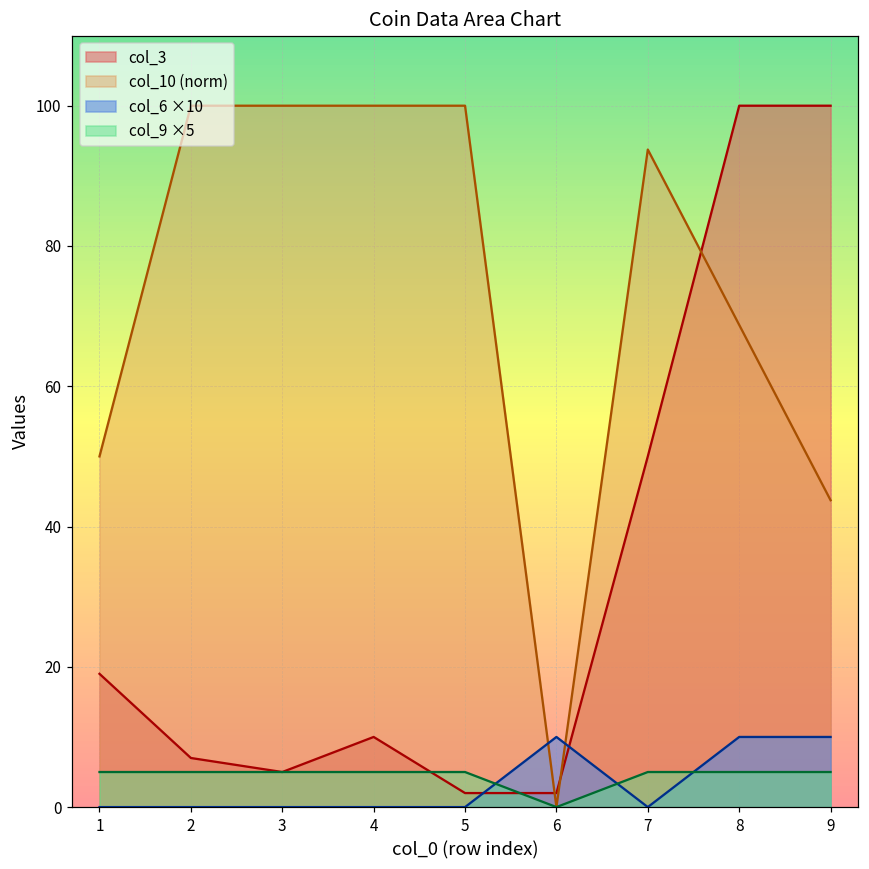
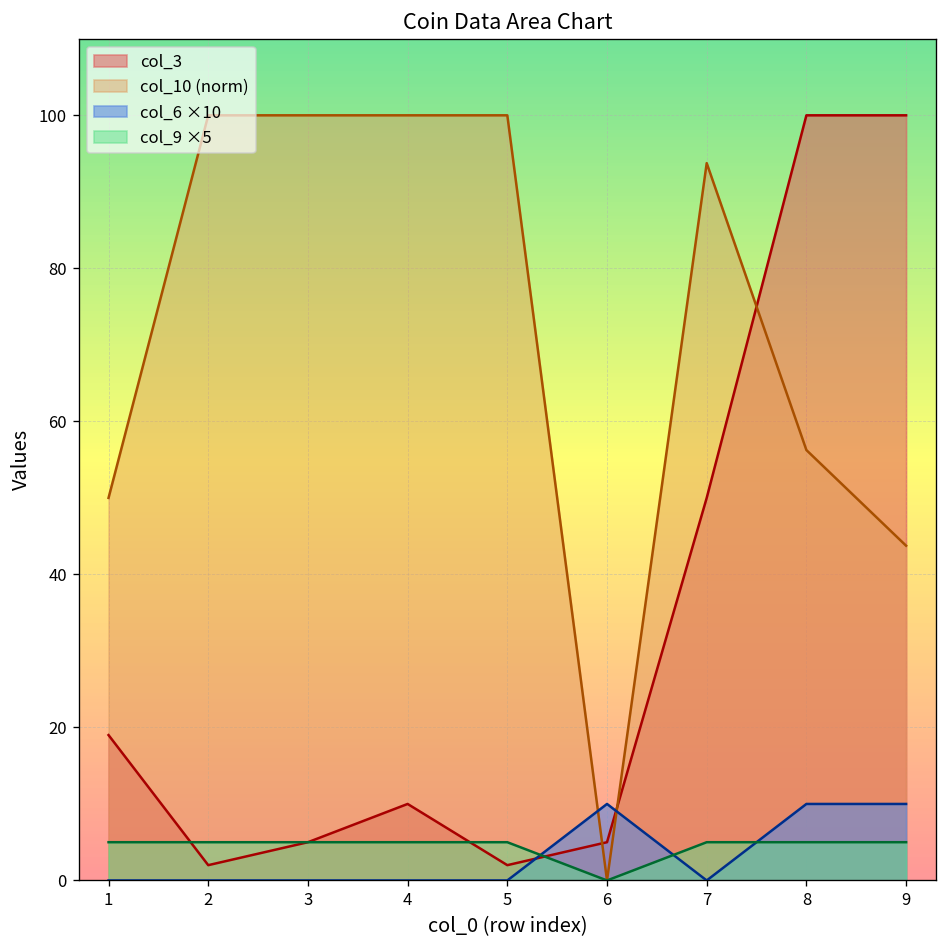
  {
    "col_3": {
      "1": 19,
-     "2": 7,
+     "2": 2,
      "4": 10,
      "5": 2,
-     "6": 2,
+     "6": 5,
      "7": 50,
      "8": 100,
      "9": 100
    },
    "col_10 (norm)": {
      "1": 50,
      "3": 100,
      "4": 100,
      "5": 100,
      "7": 94,
-     "8": 69,
+     "8": 56,
      "9": 44
    },
    "col_6 ×10": {
      "1": 0,
      "2": 0,
      "3": 0,
      "4": 0,
      "5": 0,
      "6": 10,
      "7": 0,
      "8": 10,
      "9": 10
    },
    "col_9 ×5": {
      "1": 5,
      "2": 5,
      "4": 5,
      "5": 5,
      "7": 5,
      "8": 5,
      "9": 5
    }
  }
